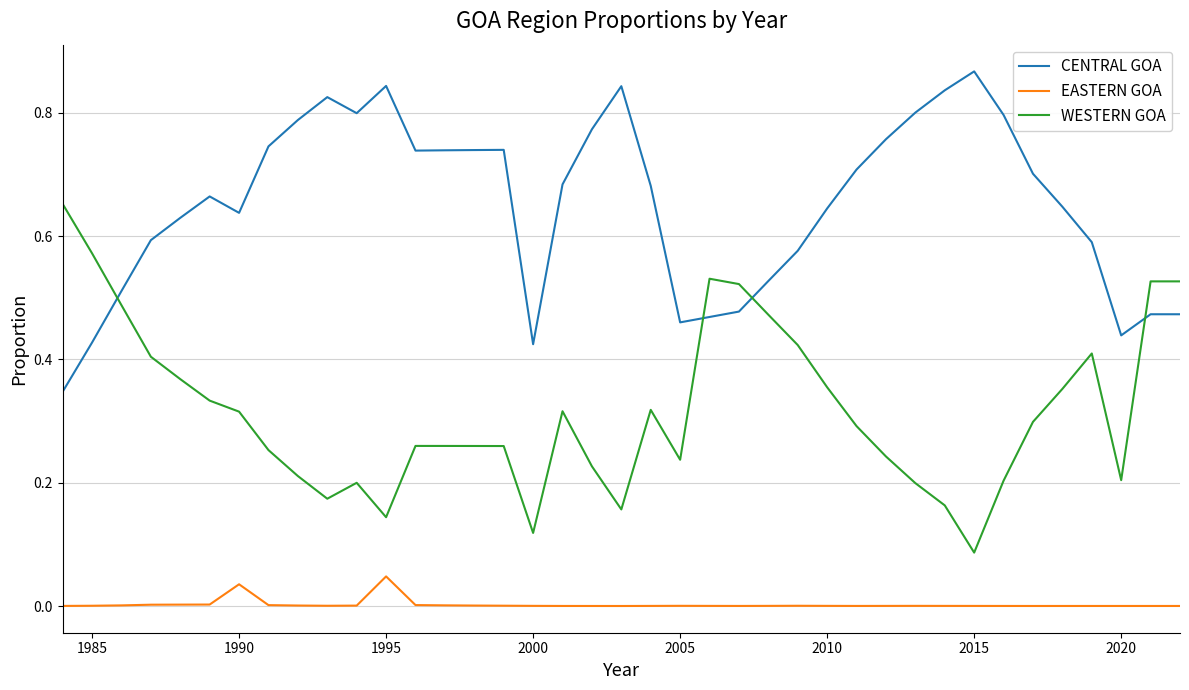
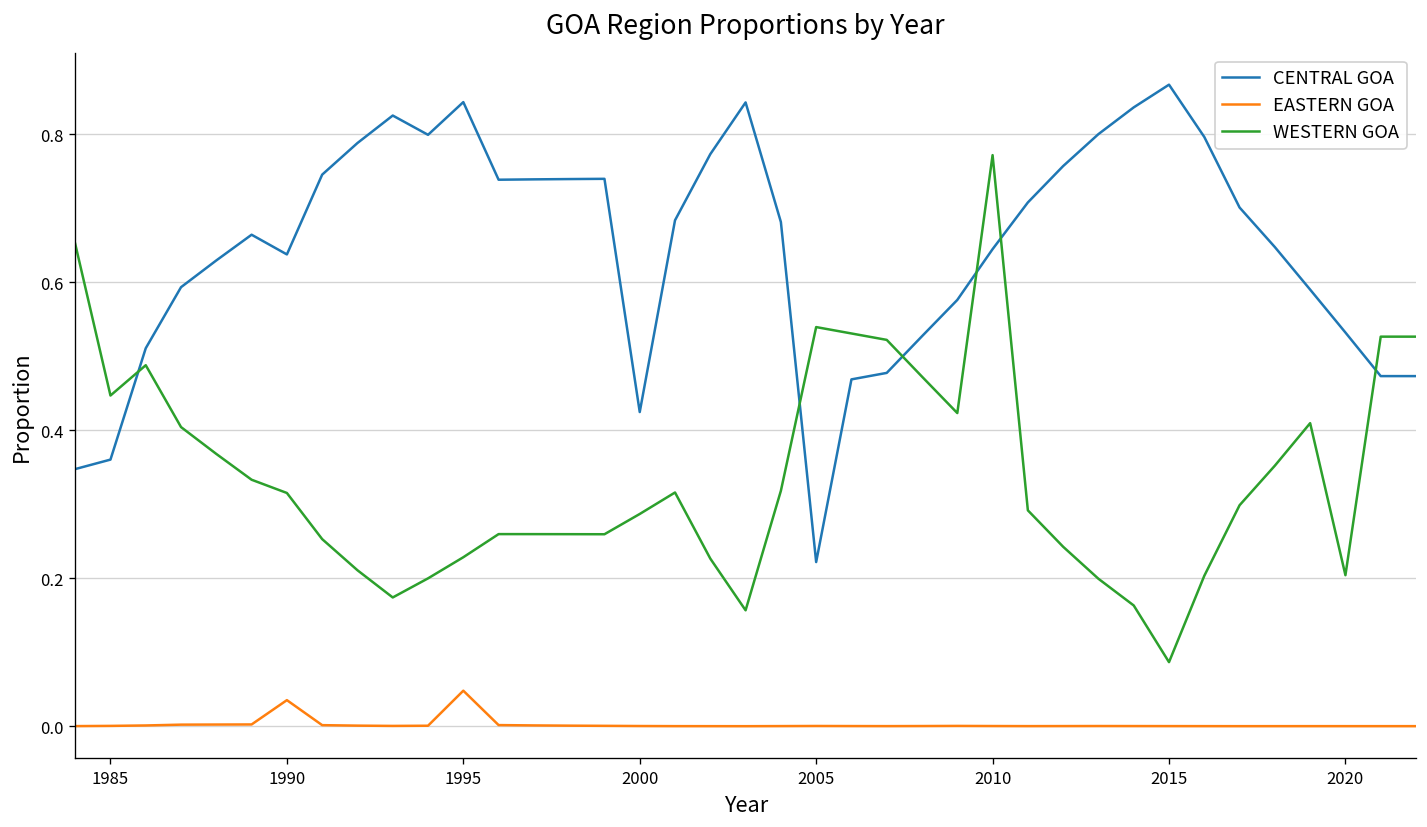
  {
    "CENTRAL GOA": {
-     "1985": 0.43,
+     "1985": 0.36,
      "1990": 0.64,
      "1995": 0.84,
      "2000": 0.42,
-     "2005": 0.46,
+     "2005": 0.22,
      "2010": 0.64,
      "2015": 0.87,
-     "2020": 0.44
+     "2020": 0.53
    },
    "EASTERN GOA": {
      "1985": 0.00,
      "1990": 0.04,
      "1995": 0.05,
      "2000": 0.00,
      "2005": 0.00,
      "2010": 0.00,
      "2015": 0.00,
      "2020": 0.00
    },
    "WESTERN GOA": {
-     "1985": 0.57,
+     "1985": 0.45,
      "1990": 0.32,
-     "1995": 0.14,
-     "2000": 0.12,
-     "2005": 0.24,
-     "2010": 0.35,
+     "1995": 0.23,
+     "2000": 0.29,
+     "2005": 0.54,
+     "2010": 0.77,
      "2015": 0.09,
      "2020": 0.20
    }
  }
